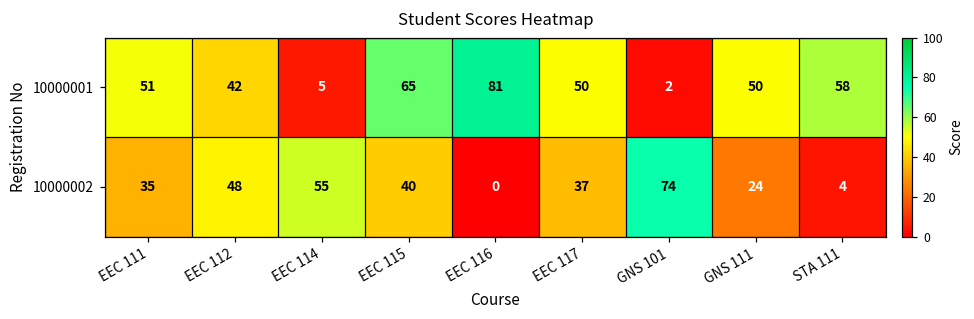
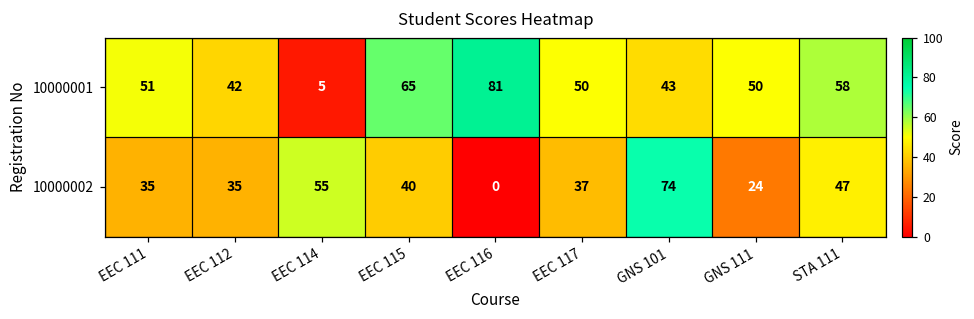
  {
    "10000001": {
      "EEC 111": 51,
      "EEC 112": 42,
      "EEC 114": 5,
      "EEC 115": 65,
      "EEC 116": 81,
      "EEC 117": 50,
-     "GNS 101": 2,
+     "GNS 101": 43,
      "GNS 111": 50,
      "STA 111": 58
    },
    "10000002": {
      "EEC 111": 35,
-     "EEC 112": 48,
+     "EEC 112": 35,
      "EEC 114": 55,
      "EEC 115": 40,
      "EEC 116": 0,
      "EEC 117": 37,
      "GNS 101": 74,
      "GNS 111": 24,
-     "STA 111": 4
+     "STA 111": 47
    }
  }
